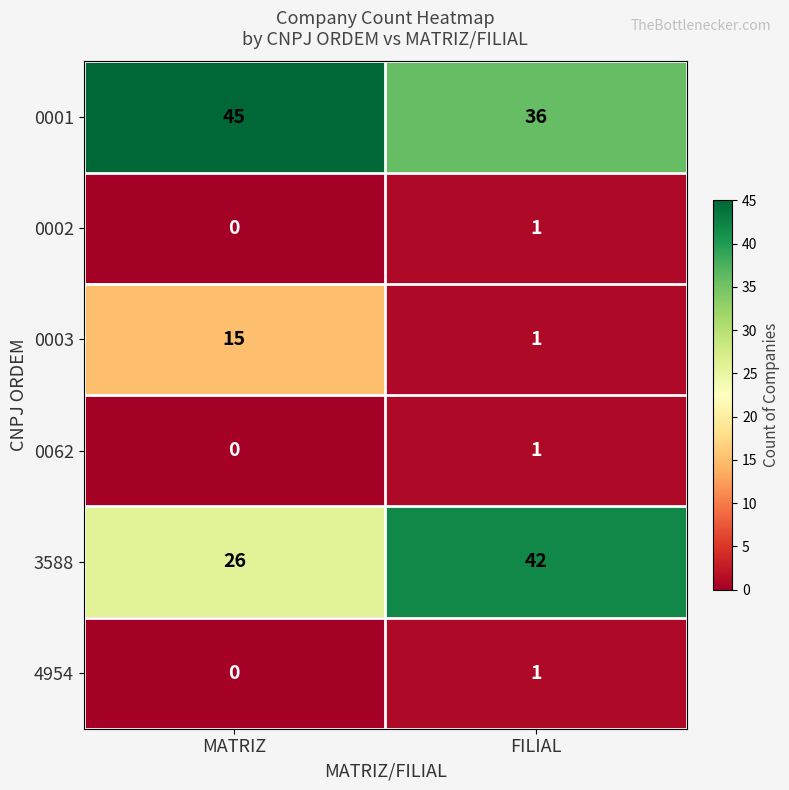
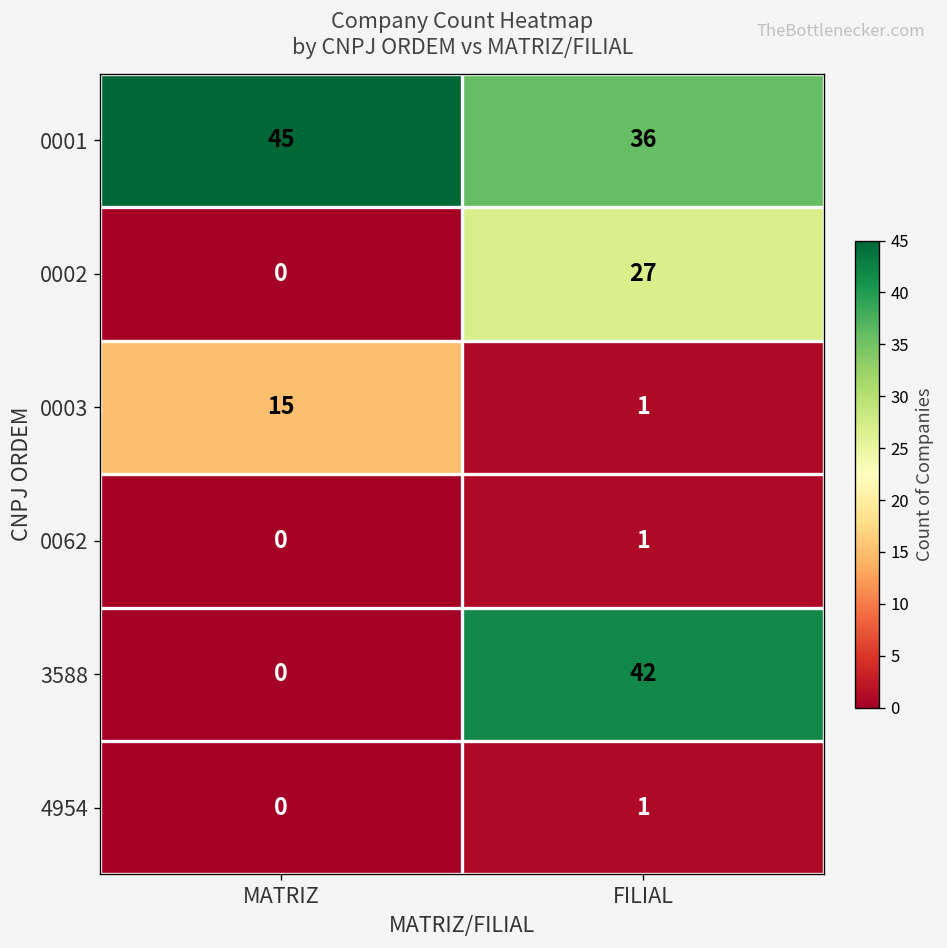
  {
    "0001": {
      "MATRIZ": 45,
      "FILIAL": 36
    },
    "0002": {
      "MATRIZ": 0,
-     "FILIAL": 1
+     "FILIAL": 27
    },
    "0003": {
      "MATRIZ": 15,
      "FILIAL": 1
    },
    "0062": {
      "MATRIZ": 0,
      "FILIAL": 1
    },
    "3588": {
-     "MATRIZ": 26,
+     "MATRIZ": 0,
      "FILIAL": 42
    },
    "4954": {
      "MATRIZ": 0,
      "FILIAL": 1
    }
  }
